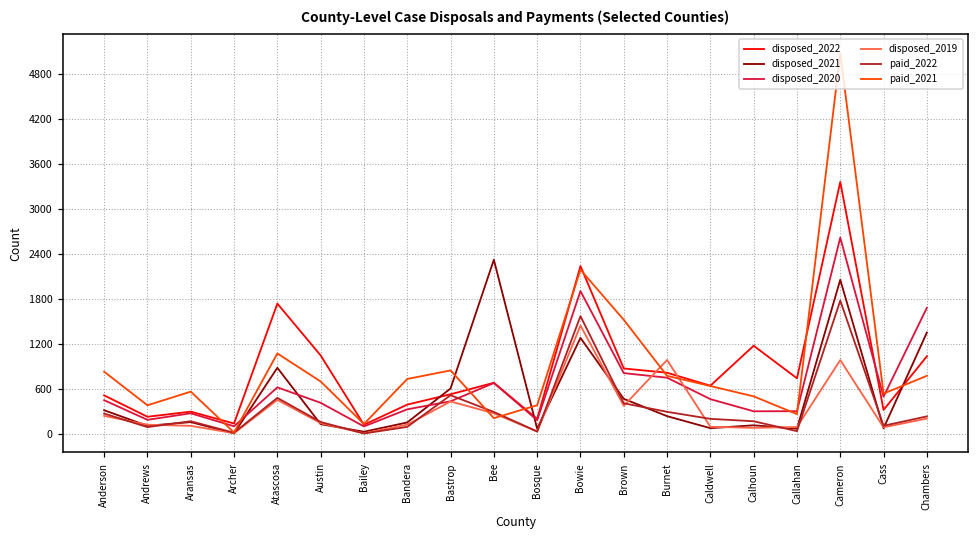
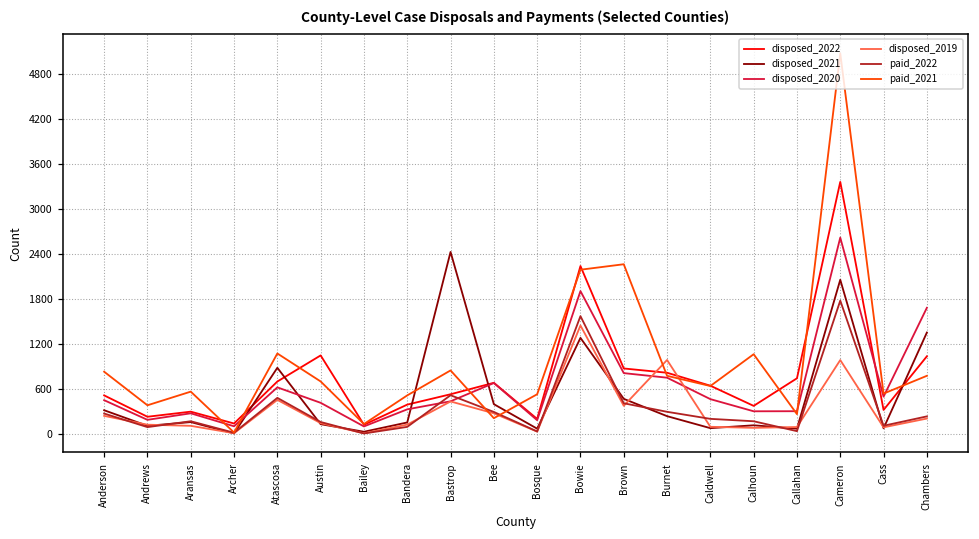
  {
    "disposed_2022": {
      "Anderson": 500,
      "Andrews": 200,
-     "Atascosa": 1700,
+     "Atascosa": 700,
      "Austin": 1000,
      "Bandera": 400,
      "Bowie": 2200,
      "Brown": 900,
      "Burnet": 800,
-     "Calhoun": 1200,
+     "Calhoun": 400,
      "Callahan": 700,
      "Cameron": 3400,
      "Cass": 300,
      "Chambers": 1000
    },
    "disposed_2021": {
      "Anderson": 300,
      "Atascosa": 900,
-     "Bastrop": 600,
-     "Bee": 2300,
+     "Bastrop": 2400,
+     "Bee": 400,
      "Bowie": 1300,
      "Brown": 500,
      "Burnet": 200,
      "Cameron": 2100,
      "Chambers": 1400
    },
    "disposed_2019": {
      "Aransas": 100,
      "Bowie": 1400,
      "Burnet": 1000,
      "Cameron": 1000
    },
    "paid_2021": {
      "Anderson": 800,
      "Andrews": 400,
      "Aransas": 600,
      "Atascosa": 1100,
      "Austin": 700,
-     "Bandera": 700,
+     "Bandera": 500,
      "Bastrop": 800,
      "Bee": 200,
-     "Bosque": 400,
+     "Bosque": 500,
      "Bowie": 2200,
-     "Brown": 1500,
-     "Calhoun": 500,
+     "Brown": 2300,
+     "Calhoun": 1100,
      "Callahan": 300,
      "Cass": 500,
      "Chambers": 800
    }
  }
